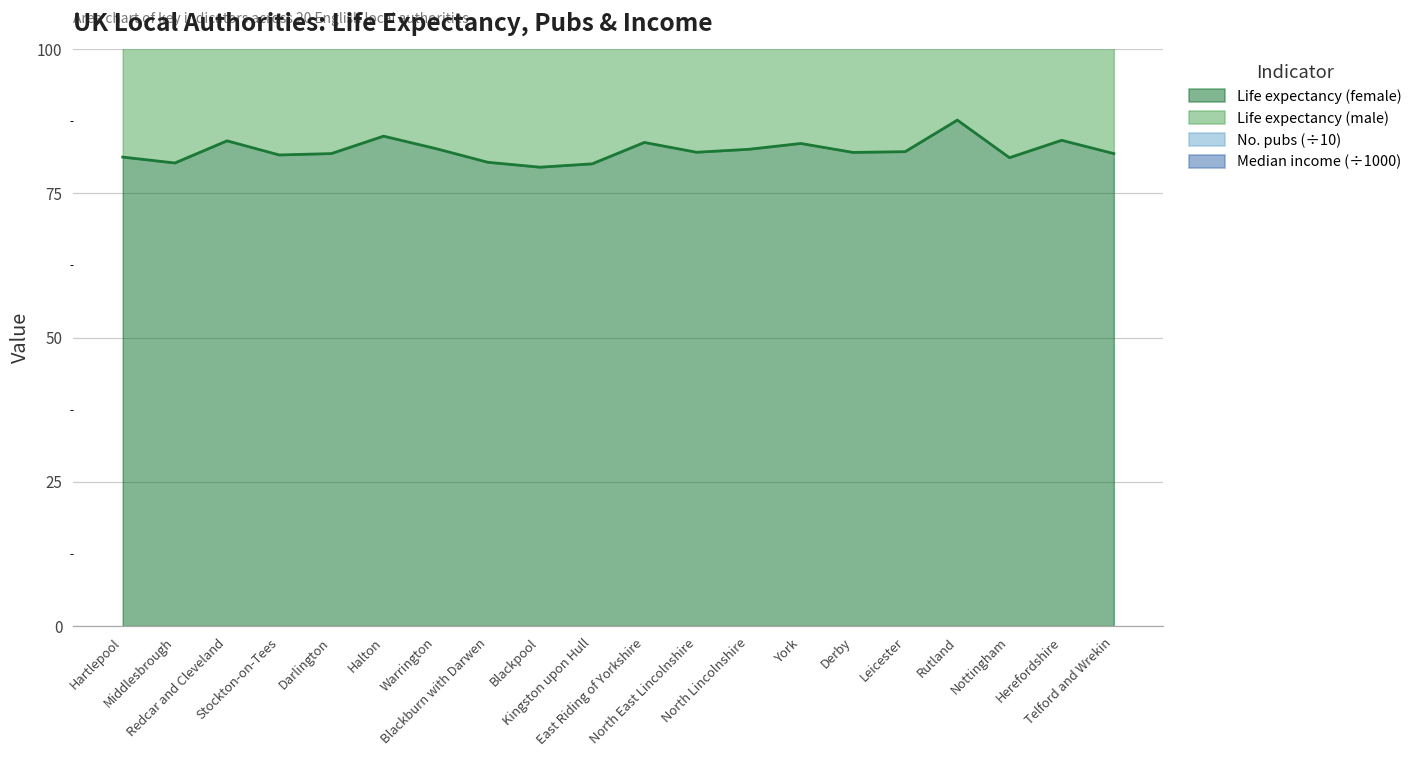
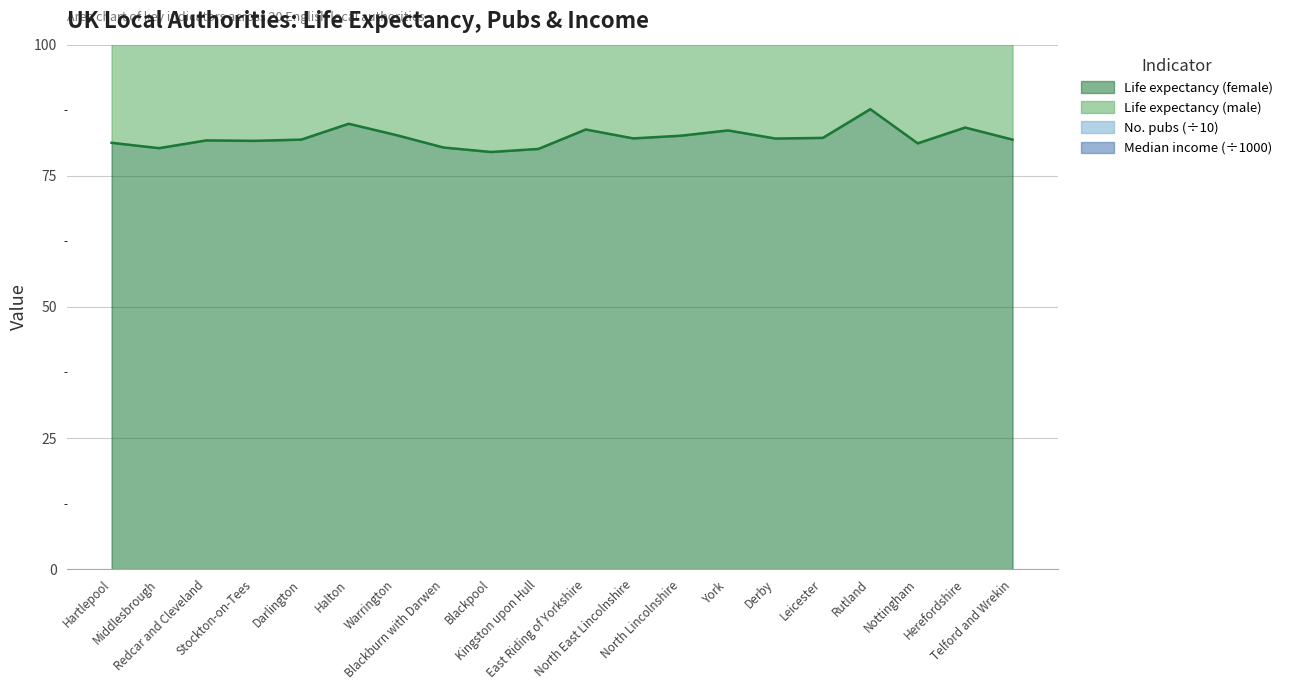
  {
    "Life expectancy (female)": {
      "Hartlepool": 81,
      "Middlesbrough": 80,
-     "Redcar and Cleveland": 84,
+     "Redcar and Cleveland": 82,
      "Stockton-on-Tees": 82,
      "Darlington": 82,
      "Halton": 85,
      "Warrington": 83,
      "Blackburn with Darwen": 80,
      "Blackpool": 80,
      "Kingston upon Hull": 80,
      "East Riding of Yorkshire": 84,
      "North East Lincolnshire": 82,
      "North Lincolnshire": 83,
      "York": 84,
      "Derby": 82,
      "Leicester": 82,
      "Rutland": 88,
      "Nottingham": 81,
      "Herefordshire": 84,
      "Telford and Wrekin": 82
    }
  }
